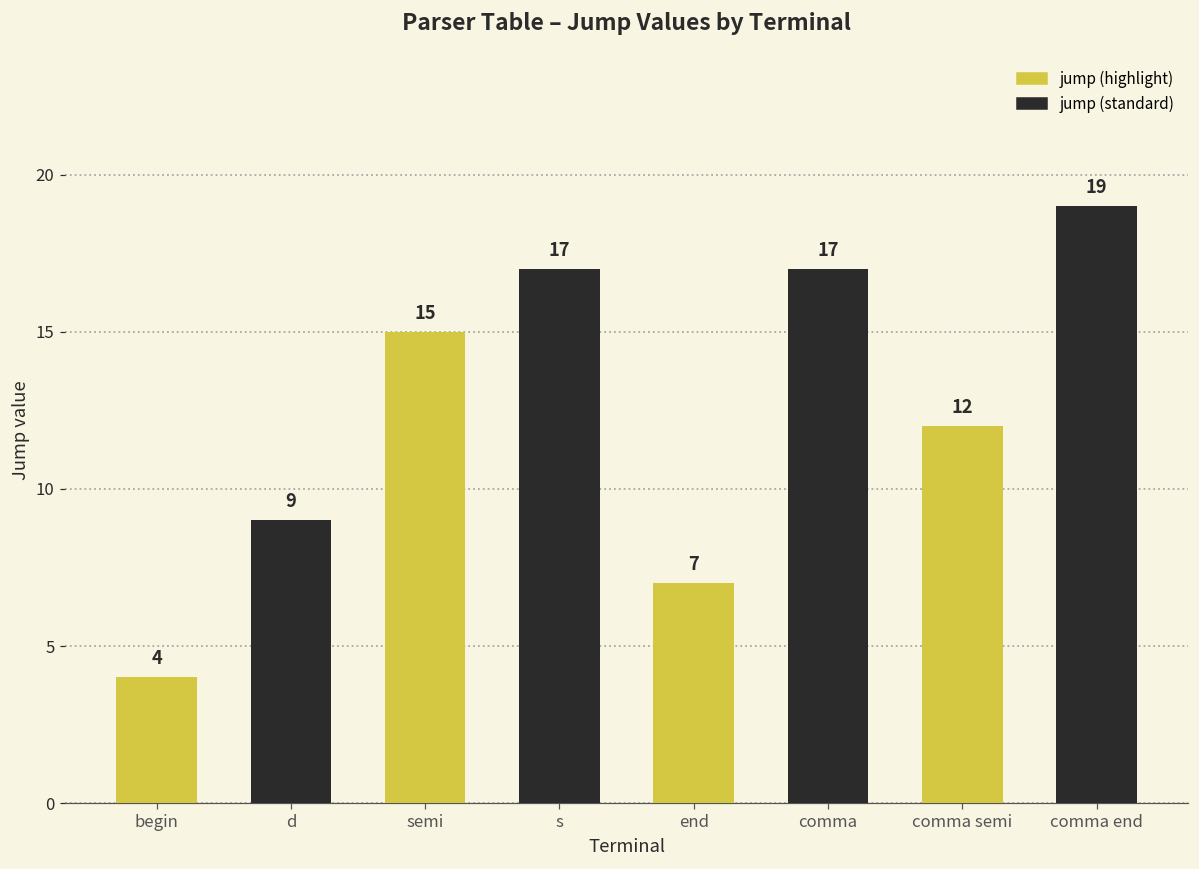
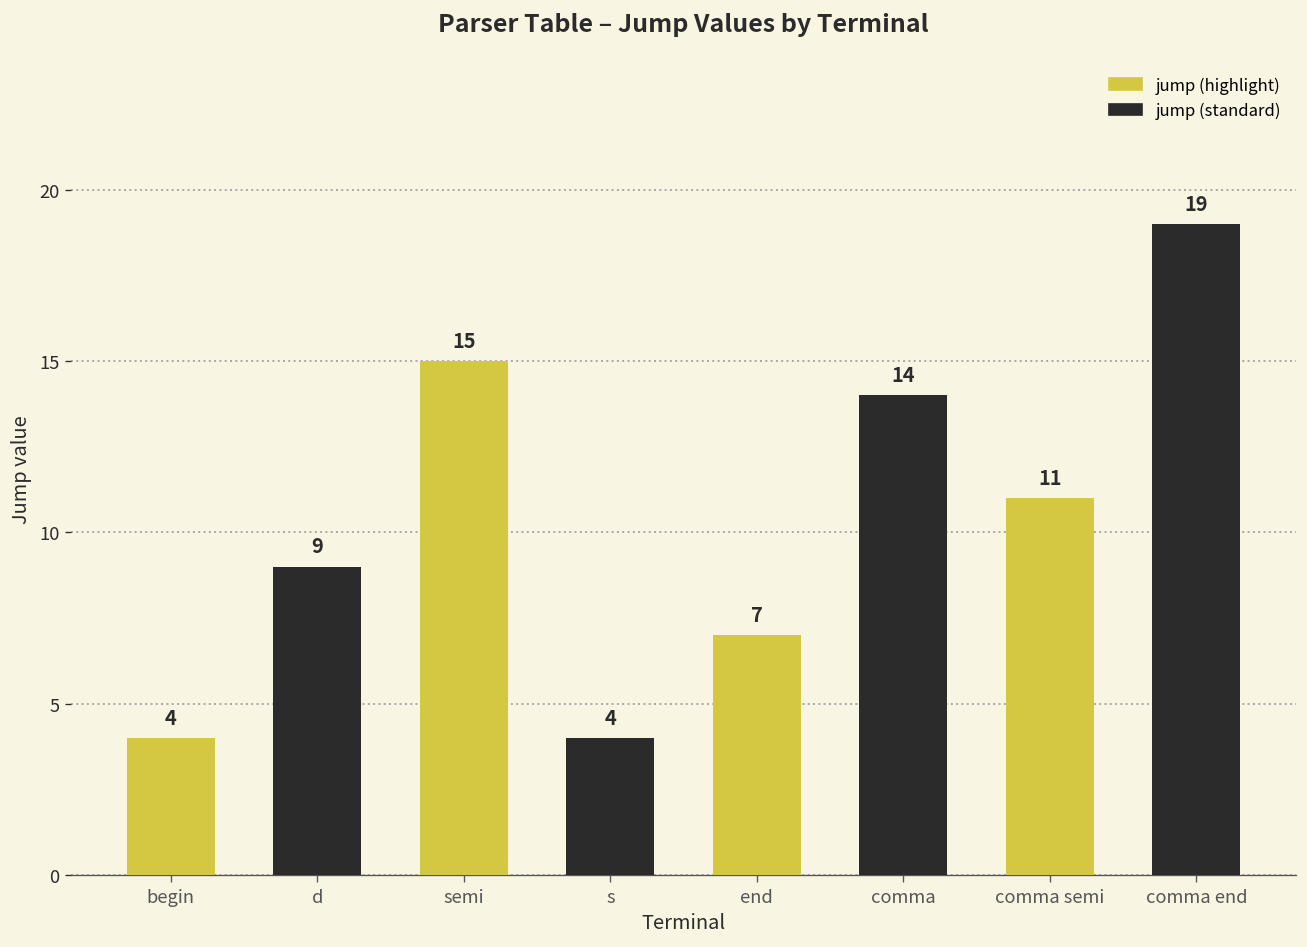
  {
    "begin": 4,
    "d": 9,
    "semi": 15,
-   "s": 17,
+   "s": 4,
    "end": 7,
-   "comma": 17,
-   "comma semi": 12,
+   "comma": 14,
+   "comma semi": 11,
    "comma end": 19
  }
